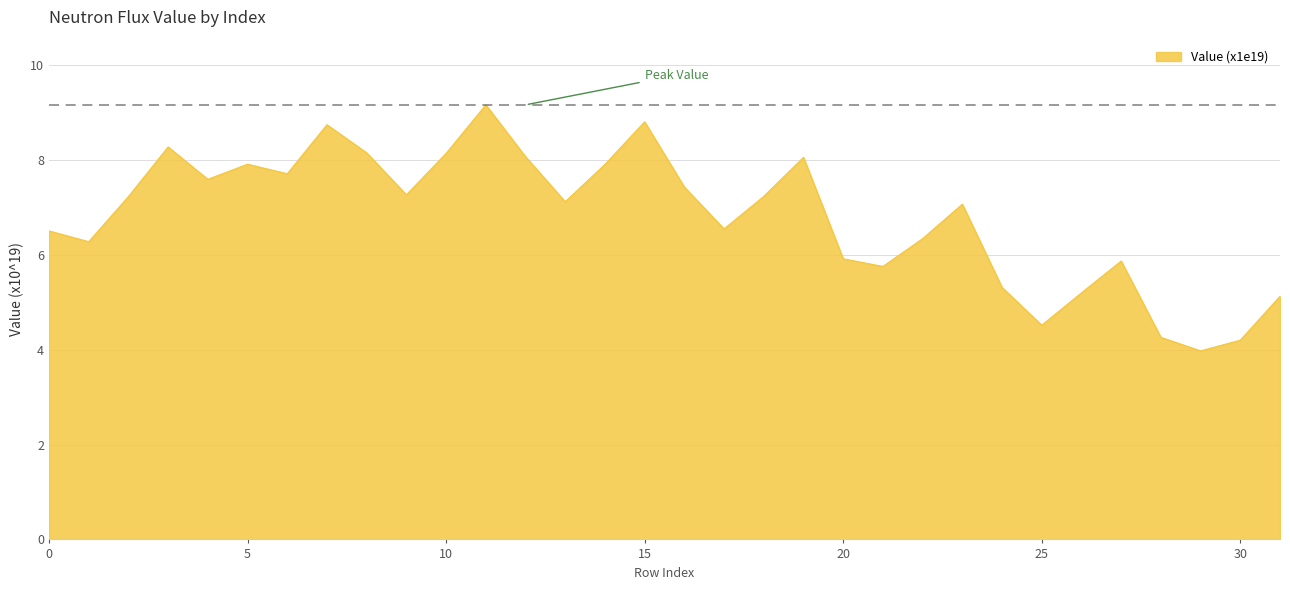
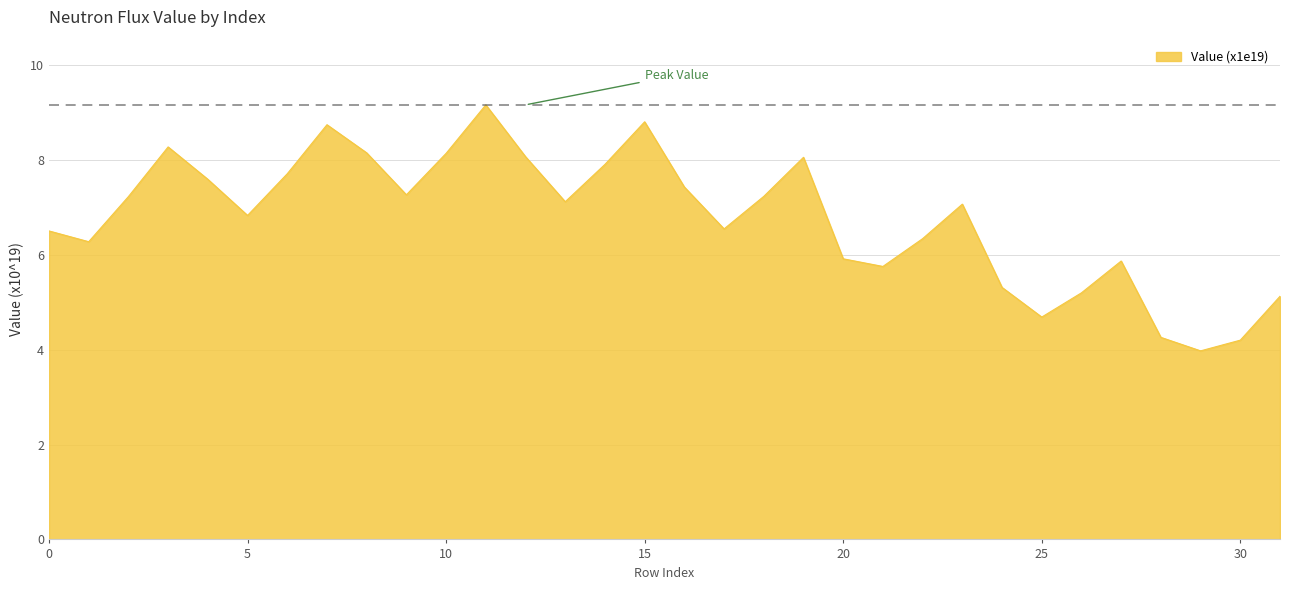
  {
    "0": 6.5,
-   "5": 7.9,
+   "5": 6.8,
    "10": 8.1,
    "15": 8.8,
    "20": 5.9,
-   "25": 4.5,
+   "25": 4.7,
    "30": 4.2
  }
